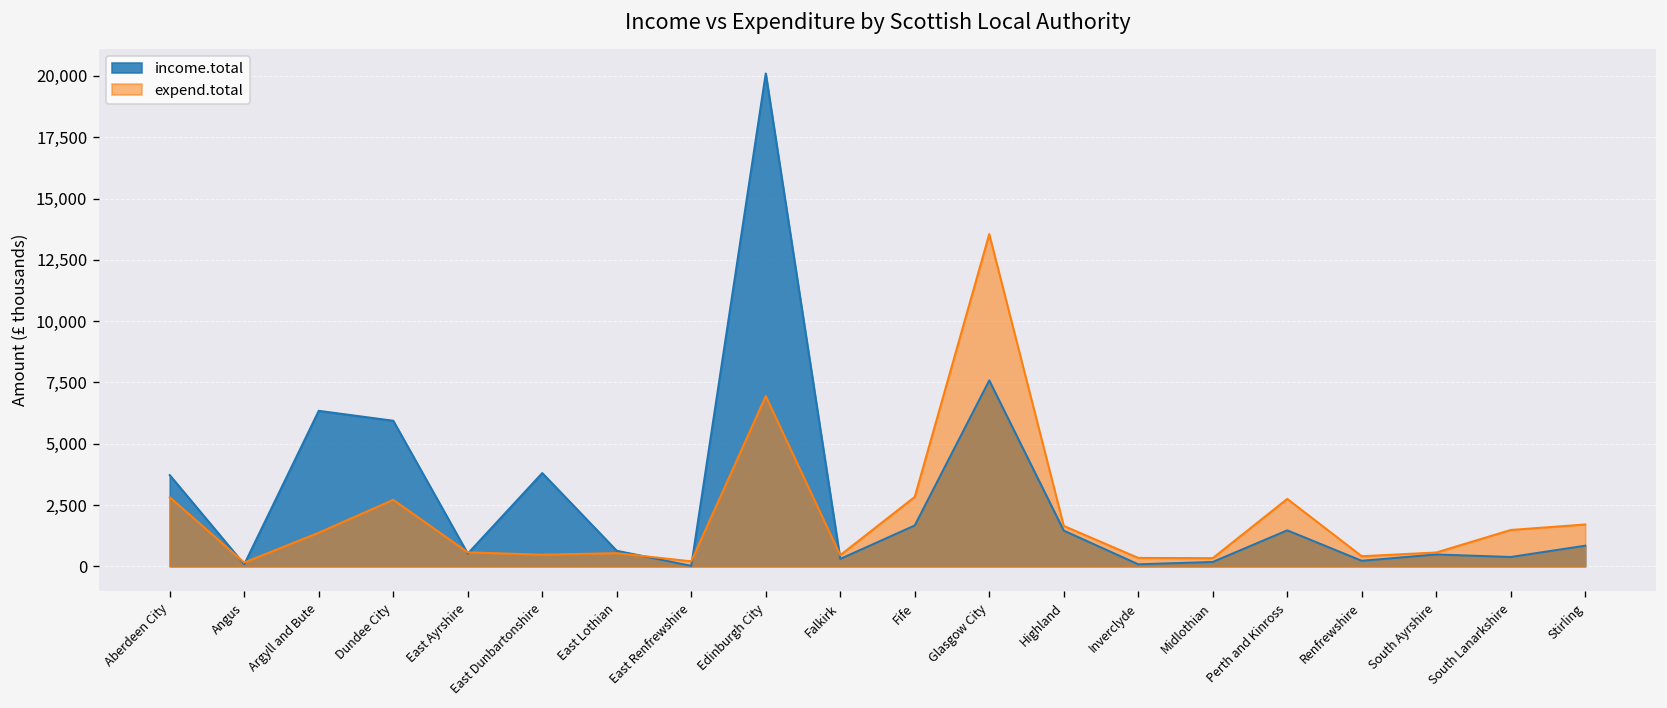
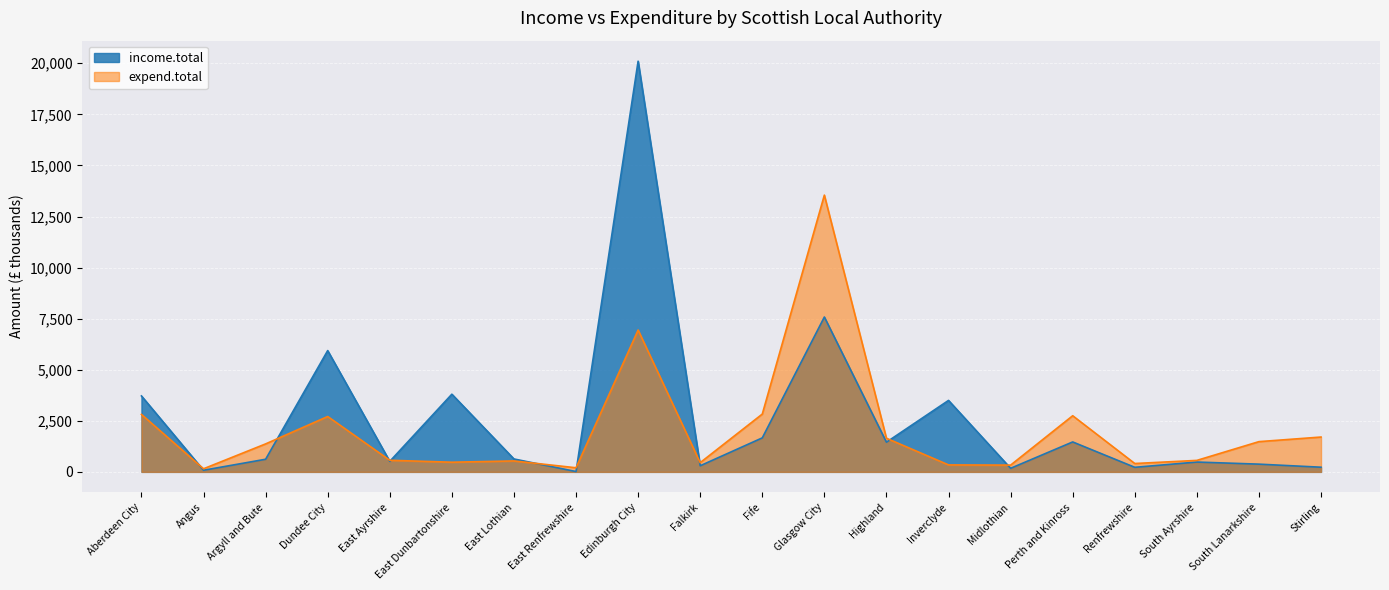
  {
    "income.total": {
      "Aberdeen City": "3,700",
-     "Argyll and Bute": "6,300",
+     "Argyll and Bute": "600",
      "Dundee City": "5,900",
      "East Dunbartonshire": "3,800",
      "East Renfrewshire": "0",
      "Edinburgh City": "20,100",
      "Falkirk": "300",
      "Fife": "1,700",
      "Glasgow City": "7,600",
      "Highland": "1,500",
-     "Inverclyde": "100",
+     "Inverclyde": "3,500",
      "Midlothian": "200",
      "Perth and Kinross": "1,500",
      "Renfrewshire": "200",
      "South Lanarkshire": "400",
-     "Stirling": "800"
+     "Stirling": "200"
    },
    "expend.total": {
      "Aberdeen City": "2,800",
      "Argyll and Bute": "1,400",
      "Dundee City": "2,700",
      "East Dunbartonshire": "500",
      "East Renfrewshire": "200",
      "Edinburgh City": "6,900",
      "Falkirk": "500",
      "Fife": "2,800",
      "Glasgow City": "13,500",
      "Highland": "1,600",
      "Inverclyde": "300",
      "Midlothian": "300",
      "Perth and Kinross": "2,700",
      "Renfrewshire": "400",
      "South Lanarkshire": "1,500",
      "Stirling": "1,700"
    }
  }
